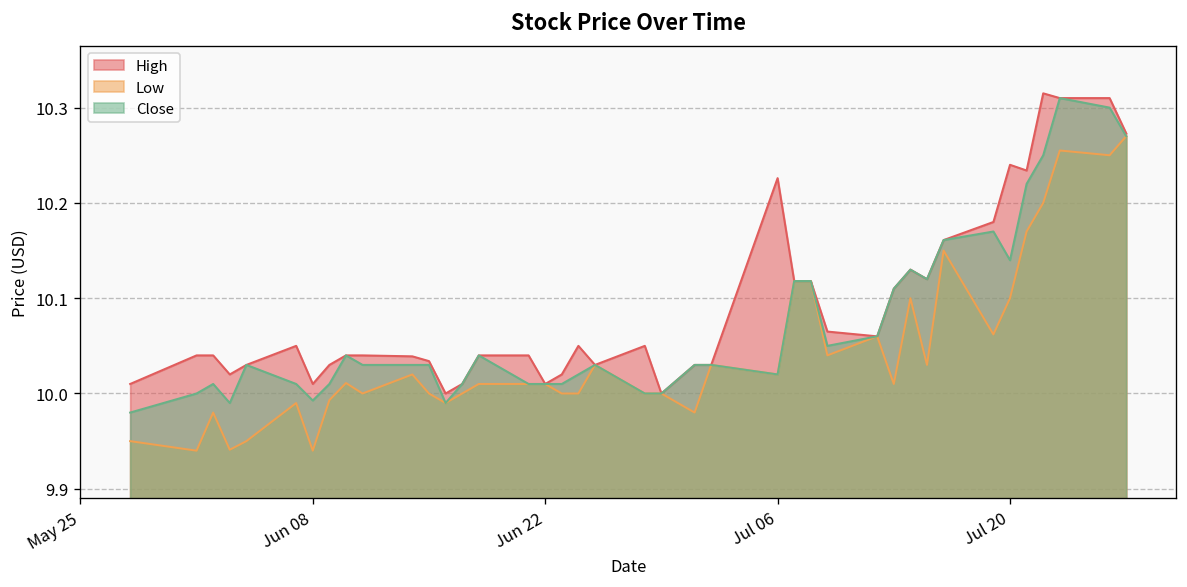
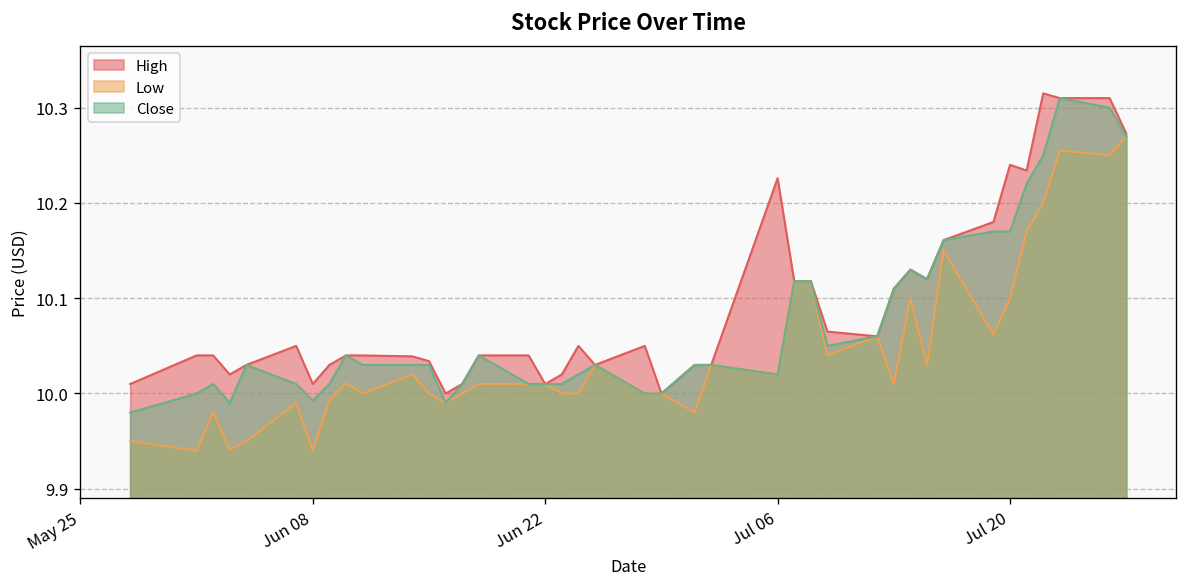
  {
    "Close": {
      "Jun 08": 9.99,
-     "Jul 20": 10.14
+     "Jul 20": 10.17
    }
  }
